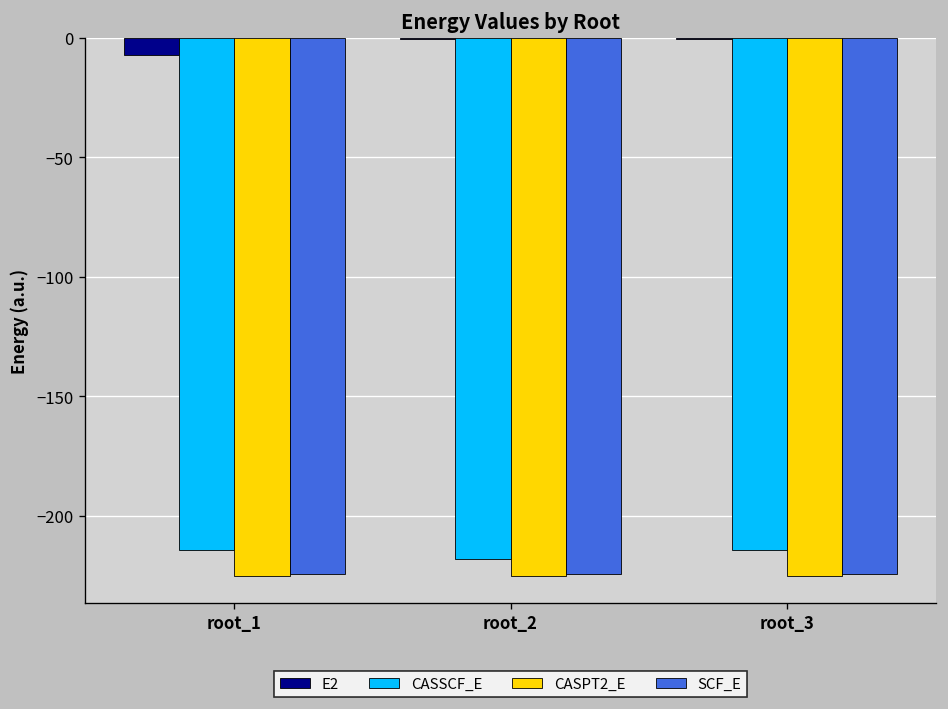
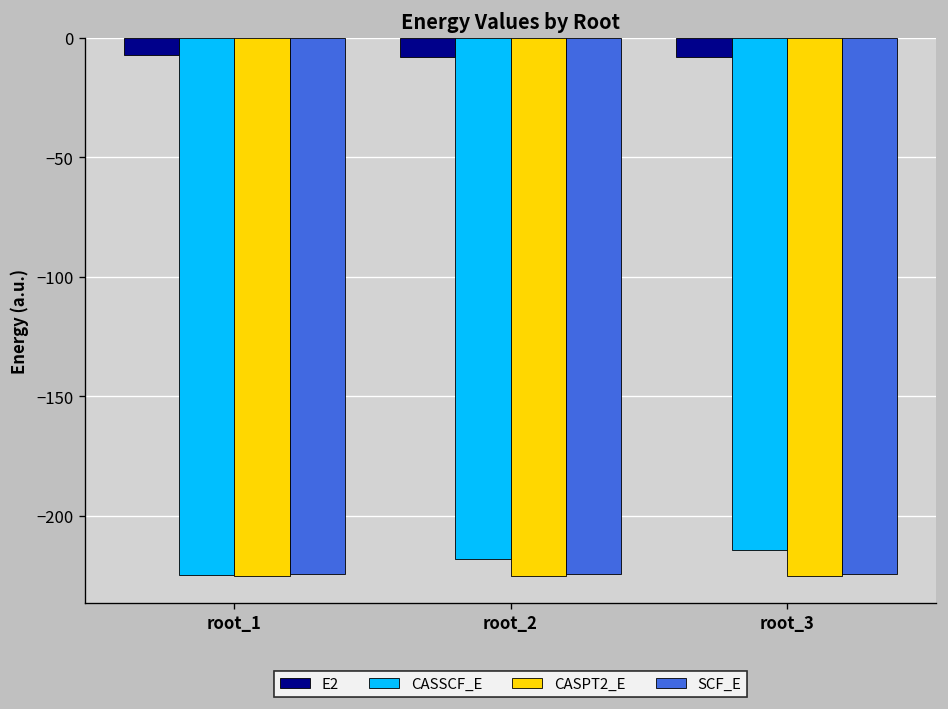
  {
    "E2": {
      "root_1": -7,
-     "root_2": -1,
-     "root_3": -1
+     "root_2": -8,
+     "root_3": -8
    },
    "CASSCF_E": {
-     "root_1": -215,
+     "root_1": -225,
      "root_2": -218,
      "root_3": -214
    },
    "CASPT2_E": {
      "root_1": -225,
      "root_2": -225,
      "root_3": -225
    },
    "SCF_E": {
      "root_1": -224,
      "root_2": -224,
      "root_3": -224
    }
  }
